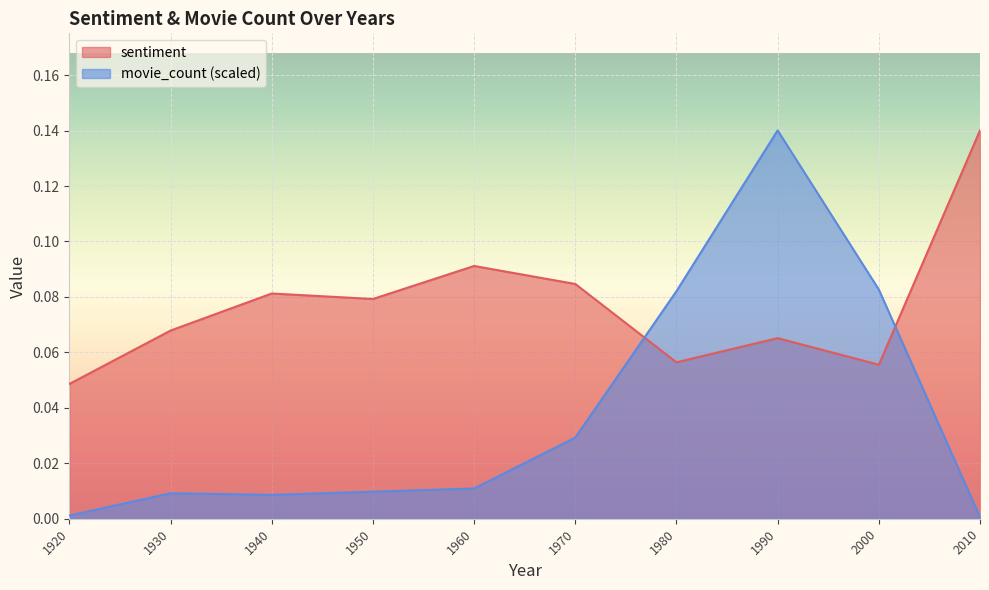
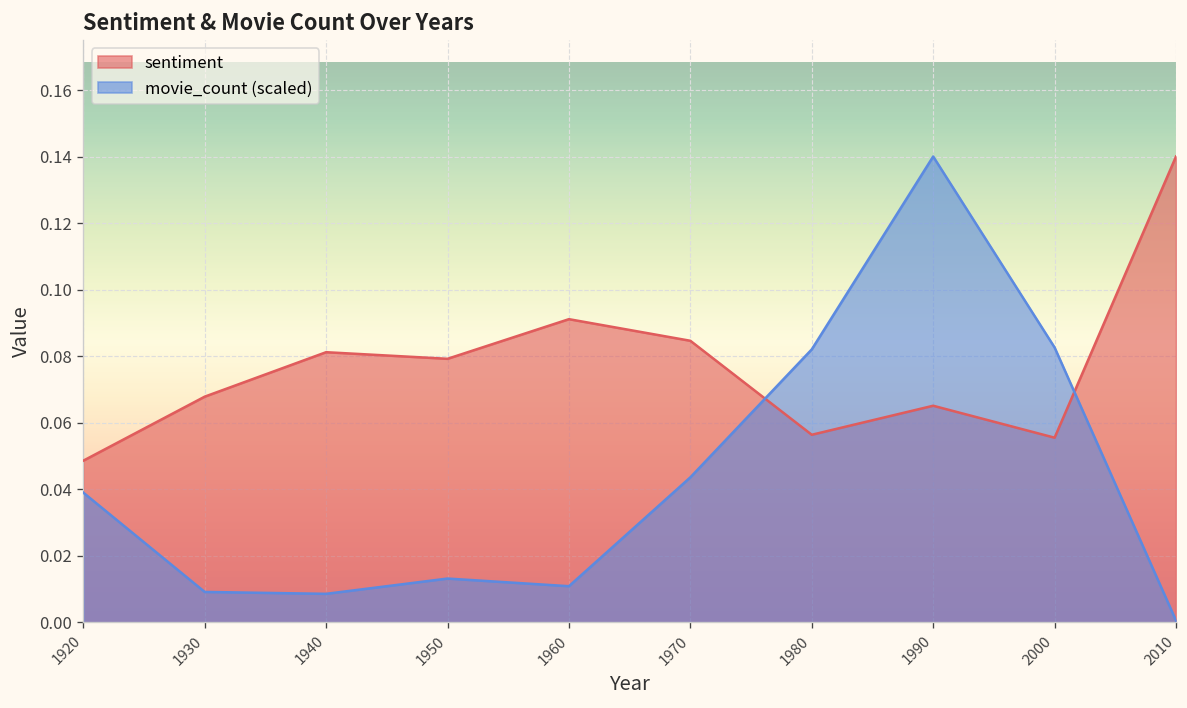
  {
    "sentiment": {
      "1920": 0.049,
      "1930": 0.068,
      "1940": 0.081,
      "1950": 0.079,
      "1960": 0.091,
      "1970": 0.085,
      "1980": 0.056,
      "1990": 0.065,
      "2000": 0.056,
      "2010": 0.140
    },
    "movie_count (scaled)": {
-     "1920": 0.001,
+     "1920": 0.039,
      "1930": 0.009,
      "1940": 0.009,
-     "1950": 0.010,
+     "1950": 0.013,
      "1960": 0.011,
-     "1970": 0.029,
+     "1970": 0.044,
      "1980": 0.082,
      "1990": 0.140,
      "2000": 0.083,
      "2010": 0.001
    }
  }
